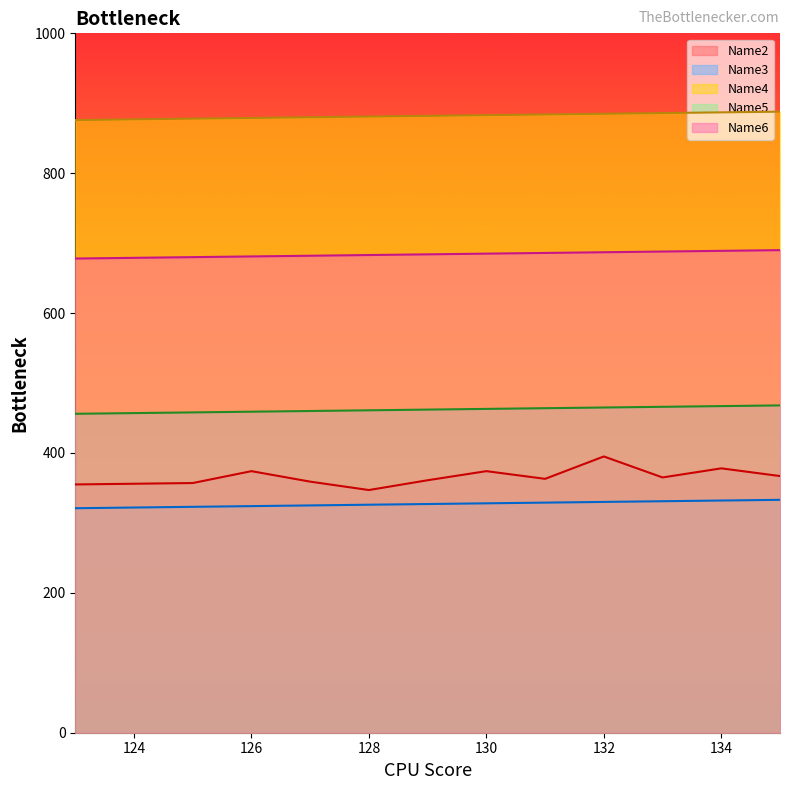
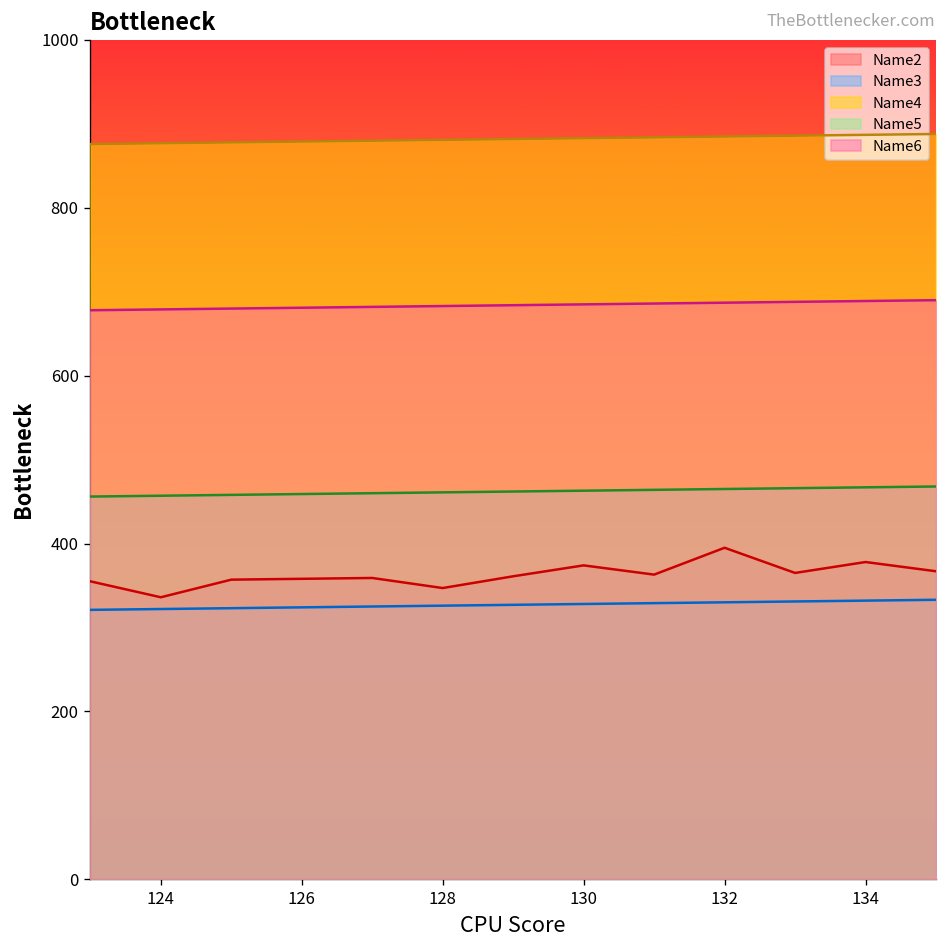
  {
    "Name2": {
-     "124": 360,
-     "126": 370,
+     "124": 340,
+     "126": 360,
      "128": 350,
      "130": 370,
      "132": 400,
      "134": 380
    },
    "Name3": {
      "124": 320,
      "126": 320,
      "128": 330,
      "130": 330,
      "132": 330,
      "134": 330
    },
    "Name4": {
      "124": 880,
      "126": 880,
      "128": 880,
      "130": 880,
      "132": 890
    },
    "Name5": {
      "124": 460,
      "126": 460,
      "128": 460,
      "130": 460,
      "132": 470,
      "134": 470
    },
    "Name6": {
      "124": 680,
      "126": 680,
      "128": 680,
      "130": 690,
      "132": 690,
      "134": 690
    }
  }
